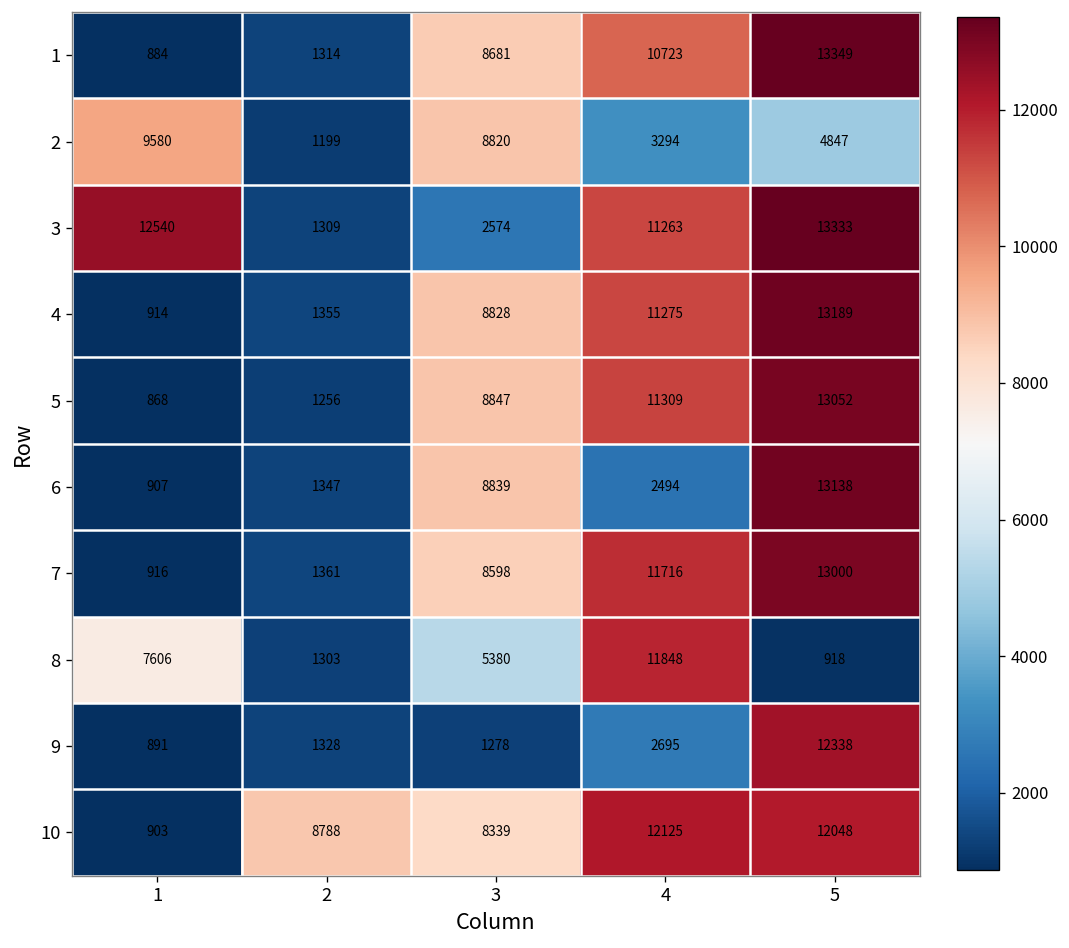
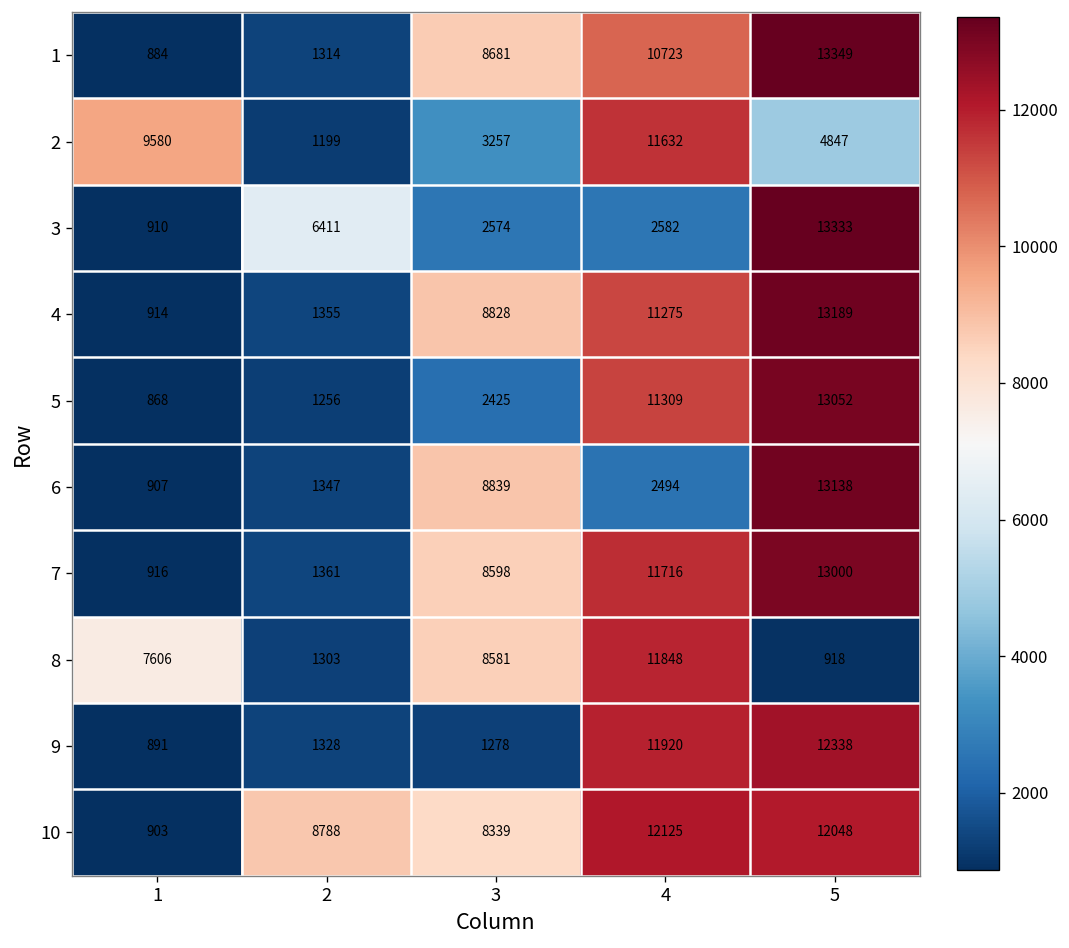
  {
    "1": {
      "1": 884,
      "2": 1314,
      "3": 8681,
      "4": 10723,
      "5": 13349
    },
    "2": {
      "1": 9580,
      "2": 1199,
-     "3": 8820,
-     "4": 3294,
+     "3": 3257,
+     "4": 11632,
      "5": 4847
    },
    "3": {
-     "1": 12540,
-     "2": 1309,
+     "1": 910,
+     "2": 6411,
      "3": 2574,
-     "4": 11263,
+     "4": 2582,
      "5": 13333
    },
    "4": {
      "1": 914,
      "2": 1355,
      "3": 8828,
      "4": 11275,
      "5": 13189
    },
    "5": {
      "1": 868,
      "2": 1256,
-     "3": 8847,
+     "3": 2425,
      "4": 11309,
      "5": 13052
    },
    "6": {
      "1": 907,
      "2": 1347,
      "3": 8839,
      "4": 2494,
      "5": 13138
    },
    "7": {
      "1": 916,
      "2": 1361,
      "3": 8598,
      "4": 11716,
      "5": 13000
    },
    "8": {
      "1": 7606,
      "2": 1303,
-     "3": 5380,
+     "3": 8581,
      "4": 11848,
      "5": 918
    },
    "9": {
      "1": 891,
      "2": 1328,
      "3": 1278,
-     "4": 2695,
+     "4": 11920,
      "5": 12338
    },
    "10": {
      "1": 903,
      "2": 8788,
      "3": 8339,
      "4": 12125,
      "5": 12048
    }
  }
